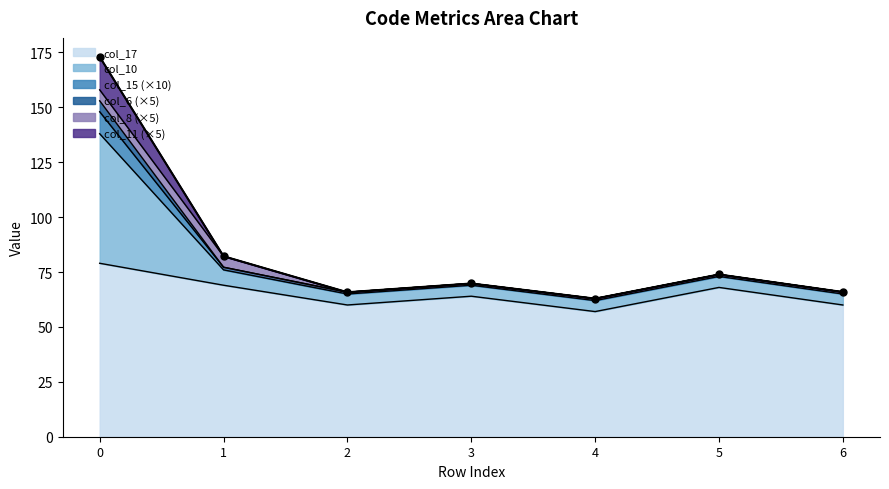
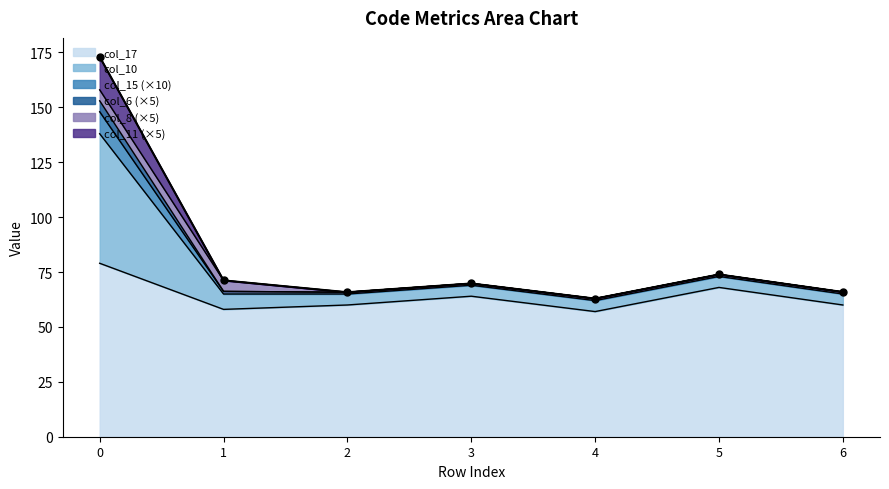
  {
    "col_17": {
      "0": 79,
-     "1": 69,
+     "1": 58,
      "2": 60,
      "3": 64,
      "4": 57,
      "5": 68,
      "6": 60
    },
    "col_10": {
      "0": 59,
      "1": 7
    },
    "col_15 (×10)": {
      "0": 10
    },
    "col_6 (×5)": {
      "0": 5
    },
    "col_8 (×5)": {
      "0": 5
    },
    "col_11 (×5)": {
      "0": 15
    }
  }
